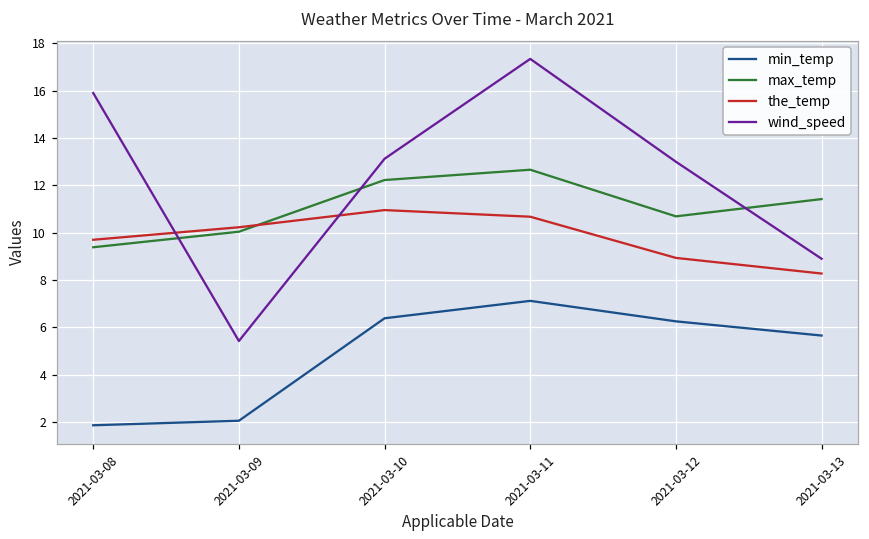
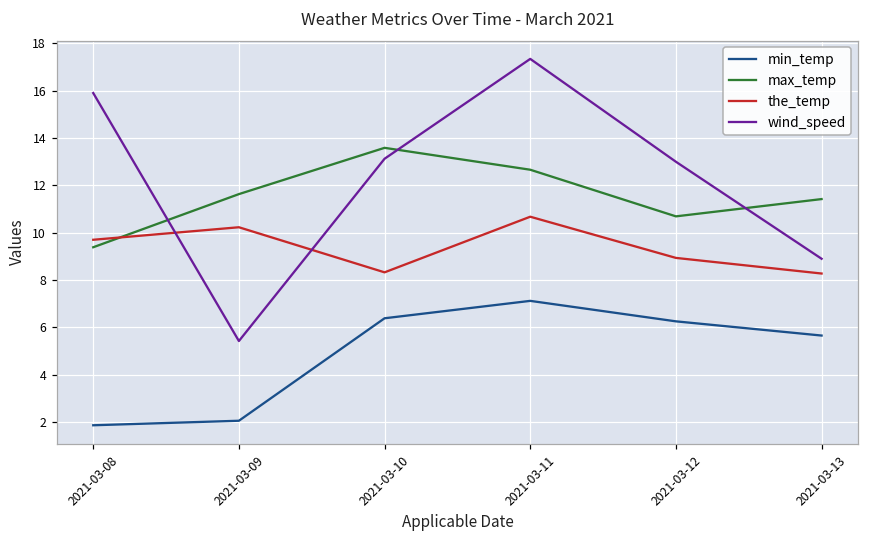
  {
    "min_temp": {
      "2021-03-08": 1.9,
      "2021-03-09": 2.1,
      "2021-03-10": 6.4,
      "2021-03-11": 7.1,
      "2021-03-12": 6.3,
      "2021-03-13": 5.7
    },
    "max_temp": {
      "2021-03-08": 9.4,
-     "2021-03-09": 10.0,
-     "2021-03-10": 12.2,
+     "2021-03-09": 11.6,
+     "2021-03-10": 13.6,
      "2021-03-11": 12.7,
      "2021-03-12": 10.7,
      "2021-03-13": 11.4
    },
    "the_temp": {
      "2021-03-08": 9.7,
      "2021-03-09": 10.2,
-     "2021-03-10": 11.0,
+     "2021-03-10": 8.3,
      "2021-03-11": 10.7,
      "2021-03-12": 8.9,
      "2021-03-13": 8.3
    },
    "wind_speed": {
      "2021-03-08": 15.9,
      "2021-03-09": 5.4,
      "2021-03-10": 13.1,
      "2021-03-11": 17.3,
      "2021-03-12": 13.0,
      "2021-03-13": 8.9
    }
  }
